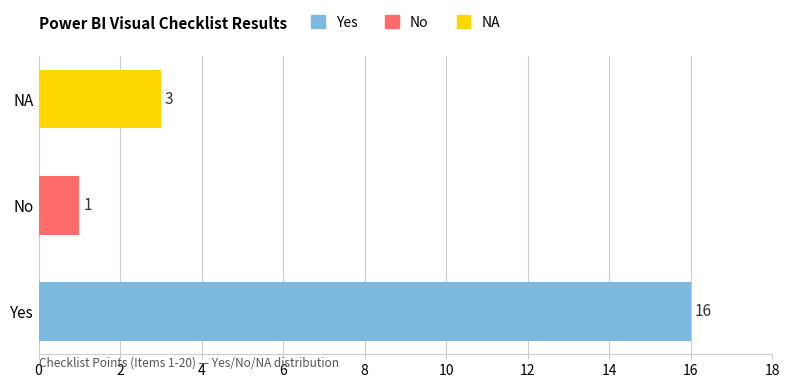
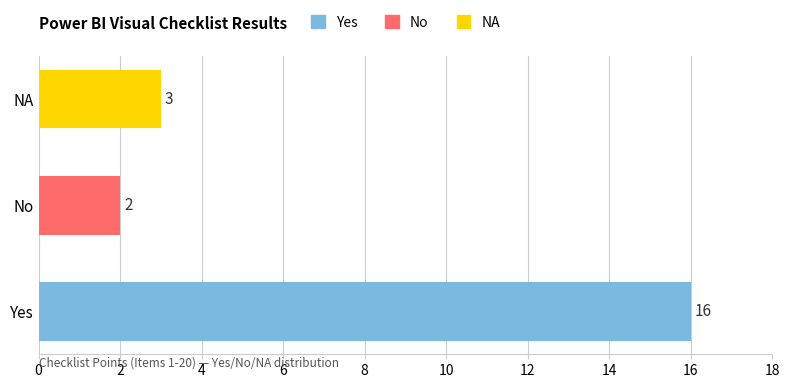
  {
    "No": {
-     "No": 1
+     "No": 2
    },
    "NA": {
      "NA": 3
    }
  }
